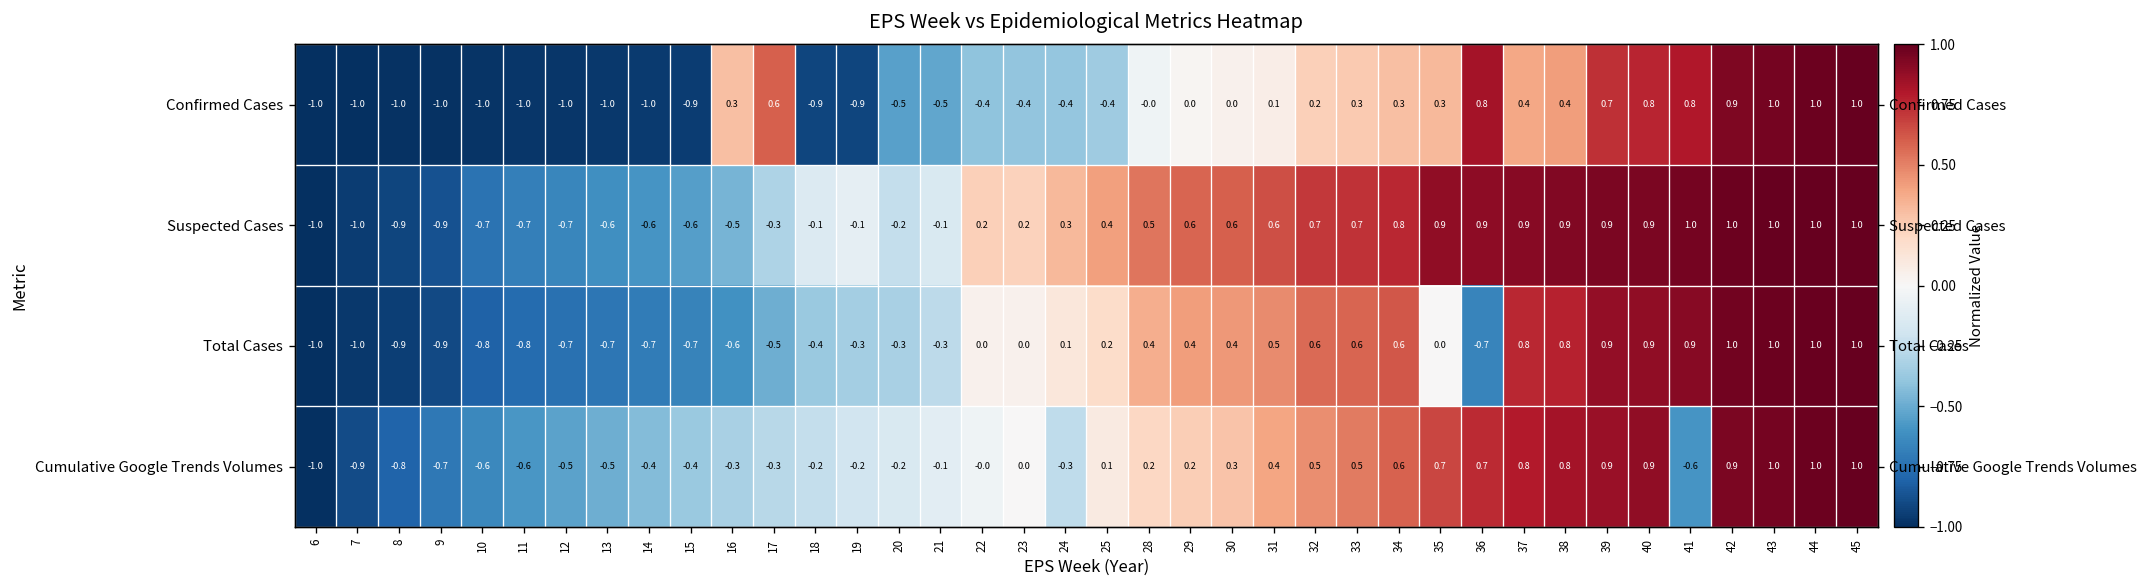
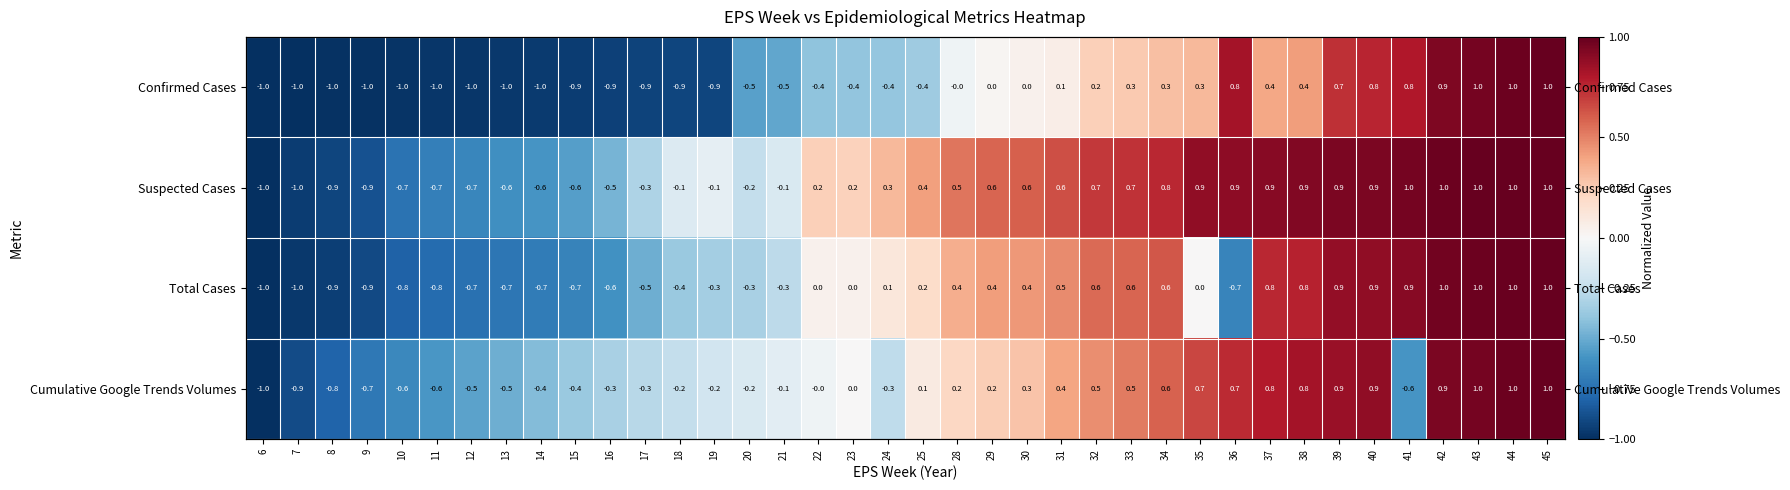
  {
    "Confirmed Cases": {
      "6": -1.0,
      "7": -1.0,
      "8": -1.0,
      "9": -1.0,
      "10": -1.0,
      "11": -1.0,
      "12": -1.0,
      "13": -1.0,
      "14": -1.0,
      "15": -0.9,
-     "16": 0.3,
-     "17": 0.6,
+     "16": -0.9,
+     "17": -0.9,
      "18": -0.9,
      "19": -0.9,
      "20": -0.5,
      "21": -0.5,
      "22": -0.4,
      "23": -0.4,
      "24": -0.4,
      "25": -0.4,
      "28": -0.0,
      "29": 0.0,
      "30": 0.0,
      "31": 0.1,
      "32": 0.2,
      "33": 0.3,
      "34": 0.3,
      "35": 0.3,
      "36": 0.8,
      "37": 0.4,
      "38": 0.4,
      "39": 0.7,
      "40": 0.8,
      "41": 0.8,
      "42": 0.9,
      "43": 1.0,
      "44": 1.0,
      "45": 1.0
    },
    "Suspected Cases": {
      "6": -1.0,
      "7": -1.0,
      "8": -0.9,
      "9": -0.9,
      "10": -0.7,
      "11": -0.7,
      "12": -0.7,
      "13": -0.6,
      "14": -0.6,
      "15": -0.6,
      "16": -0.5,
      "17": -0.3,
      "18": -0.1,
      "19": -0.1,
      "20": -0.2,
      "21": -0.1,
      "22": 0.2,
      "23": 0.2,
      "24": 0.3,
      "25": 0.4,
      "28": 0.5,
      "29": 0.6,
      "30": 0.6,
      "31": 0.6,
      "32": 0.7,
      "33": 0.7,
      "34": 0.8,
      "35": 0.9,
      "36": 0.9,
      "37": 0.9,
      "38": 0.9,
      "39": 0.9,
      "40": 0.9,
      "41": 1.0,
      "42": 1.0,
      "43": 1.0,
      "44": 1.0,
      "45": 1.0
    },
    "Total Cases": {
      "6": -1.0,
      "7": -1.0,
      "8": -0.9,
      "9": -0.9,
      "10": -0.8,
      "11": -0.8,
      "12": -0.7,
      "13": -0.7,
      "14": -0.7,
      "15": -0.7,
      "16": -0.6,
      "17": -0.5,
      "18": -0.4,
      "19": -0.3,
      "20": -0.3,
      "21": -0.3,
      "22": 0.0,
      "23": 0.0,
      "24": 0.1,
      "25": 0.2,
      "28": 0.4,
      "29": 0.4,
      "30": 0.4,
      "31": 0.5,
      "32": 0.6,
      "33": 0.6,
      "34": 0.6,
      "35": 0.0,
      "36": -0.7,
      "37": 0.8,
      "38": 0.8,
      "39": 0.9,
      "40": 0.9,
      "41": 0.9,
      "42": 1.0,
      "43": 1.0,
      "44": 1.0,
      "45": 1.0
    },
    "Cumulative Google Trends Volumes": {
      "6": -1.0,
      "7": -0.9,
      "8": -0.8,
      "9": -0.7,
      "10": -0.6,
      "11": -0.6,
      "12": -0.5,
      "13": -0.5,
      "14": -0.4,
      "15": -0.4,
      "16": -0.3,
      "17": -0.3,
      "18": -0.2,
      "19": -0.2,
      "20": -0.2,
      "21": -0.1,
      "22": -0.0,
      "23": 0.0,
      "24": -0.3,
      "25": 0.1,
      "28": 0.2,
      "29": 0.2,
      "30": 0.3,
      "31": 0.4,
      "32": 0.5,
      "33": 0.5,
      "34": 0.6,
      "35": 0.7,
      "36": 0.7,
      "37": 0.8,
      "38": 0.8,
      "39": 0.9,
      "40": 0.9,
      "41": -0.6,
      "42": 0.9,
      "43": 1.0,
      "44": 1.0,
      "45": 1.0
    }
  }
